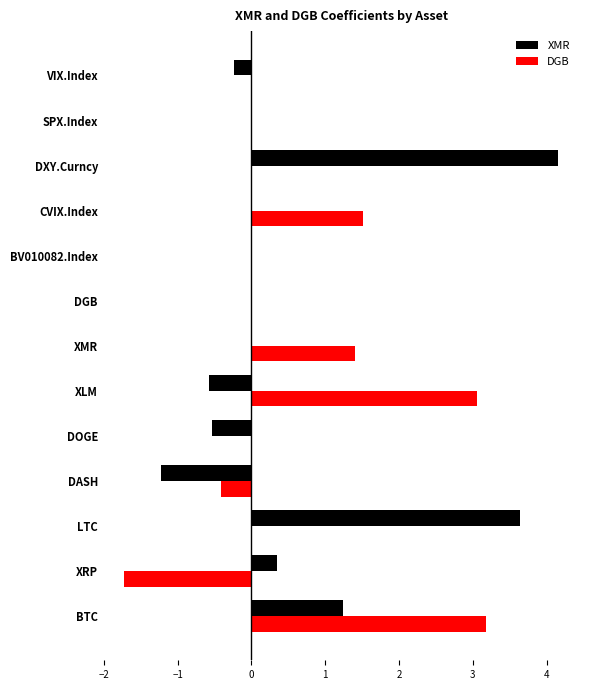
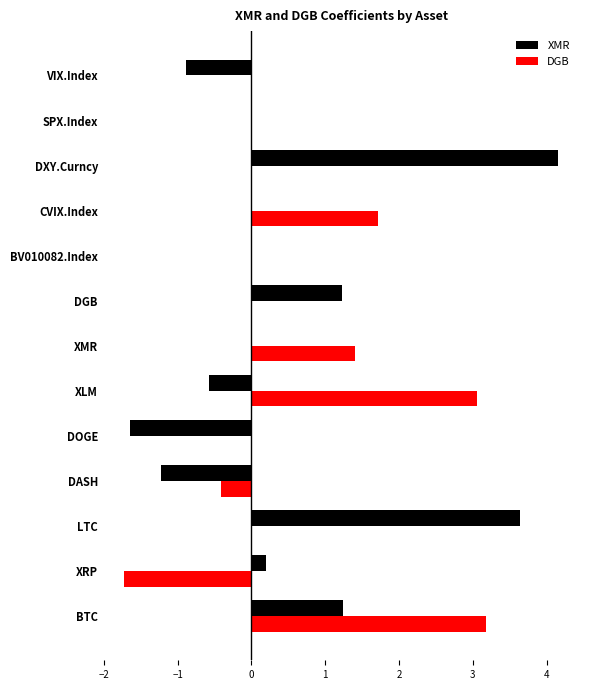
  {
    "XMR": {
-     "VIX.Index": -0.2,
+     "VIX.Index": -0.9,
      "SPX.Index": 0.0,
      "DXY.Curncy": 4.2,
      "CVIX.Index": 0.0,
      "BV010082.Index": 0.0,
-     "DGB": 0.0,
+     "DGB": 1.2,
      "XMR": 0.0,
      "XLM": -0.6,
-     "DOGE": -0.5,
+     "DOGE": -1.6,
      "DASH": -1.2,
      "LTC": 3.6,
-     "XRP": 0.4,
+     "XRP": 0.2,
      "BTC": 1.2
    },
    "DGB": {
      "VIX.Index": 0.0,
      "SPX.Index": 0.0,
      "DXY.Curncy": 0.0,
-     "CVIX.Index": 1.5,
+     "CVIX.Index": 1.7,
      "BV010082.Index": 0.0,
      "DGB": 0.0,
      "XMR": 1.4,
      "XLM": 3.1,
      "DOGE": 0.0,
      "DASH": -0.4,
      "LTC": 0.0,
      "XRP": -1.7,
      "BTC": 3.2
    }
  }
